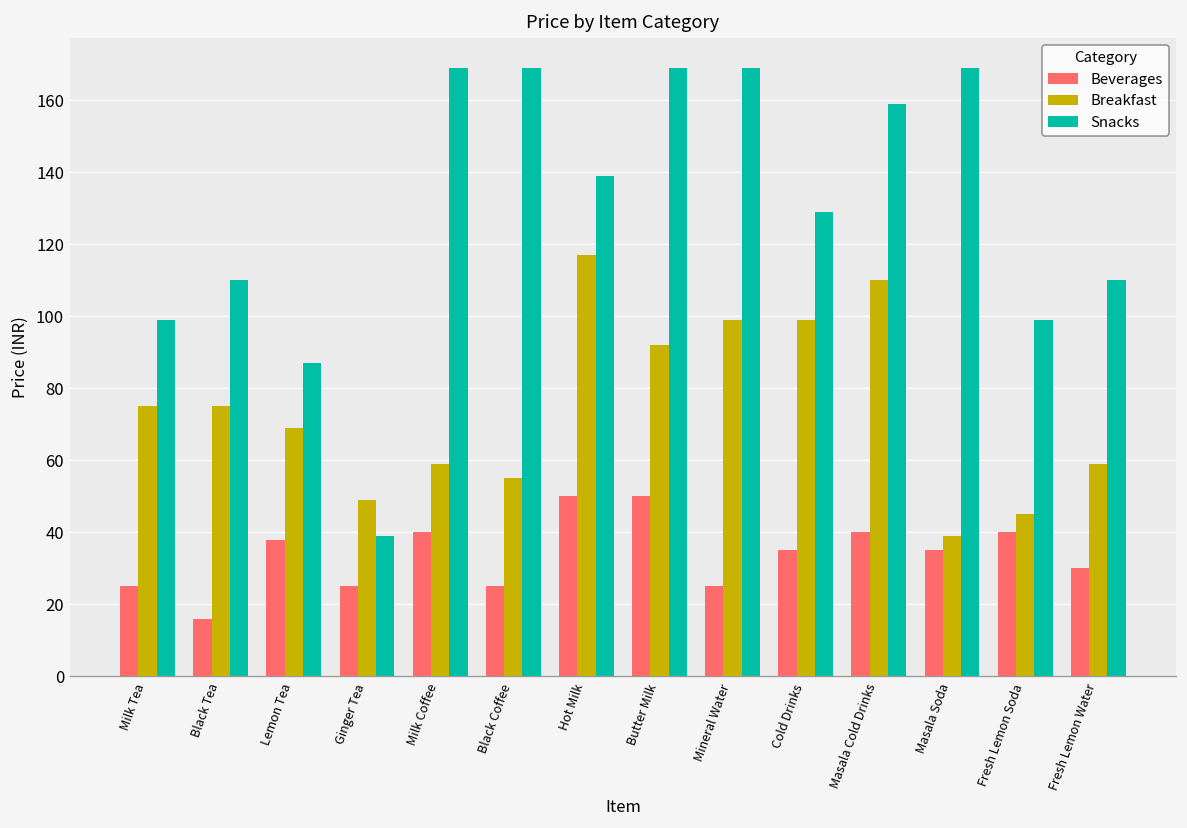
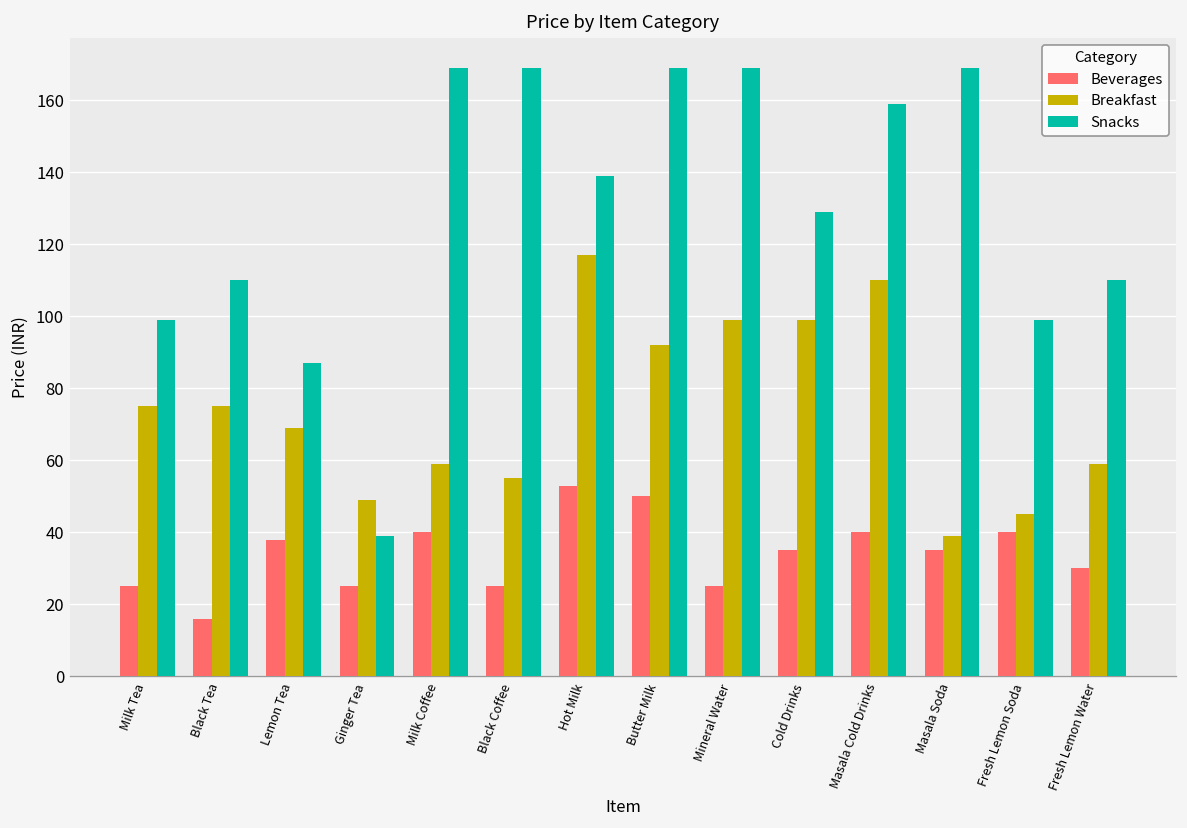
  {
    "Beverages": {
      "Milk Tea": 25,
      "Black Tea": 16,
      "Lemon Tea": 38,
      "Ginger Tea": 25,
      "Milk Coffee": 40,
      "Black Coffee": 25,
-     "Hot Milk": 50,
+     "Hot Milk": 53,
      "Butter Milk": 50,
      "Mineral Water": 25,
      "Cold Drinks": 35,
      "Masala Cold Drinks": 40,
      "Masala Soda": 35,
      "Fresh Lemon Soda": 40,
      "Fresh Lemon Water": 30
    },
    "Breakfast": {
      "Milk Tea": 75,
      "Black Tea": 75,
      "Lemon Tea": 69,
      "Ginger Tea": 49,
      "Milk Coffee": 59,
      "Black Coffee": 55,
      "Hot Milk": 117,
      "Butter Milk": 92,
      "Mineral Water": 99,
      "Cold Drinks": 99,
      "Masala Cold Drinks": 110,
      "Masala Soda": 39,
      "Fresh Lemon Soda": 45,
      "Fresh Lemon Water": 59
    },
    "Snacks": {
      "Milk Tea": 99,
      "Black Tea": 110,
      "Lemon Tea": 87,
      "Ginger Tea": 39,
      "Milk Coffee": 169,
      "Black Coffee": 169,
      "Hot Milk": 139,
      "Butter Milk": 169,
      "Mineral Water": 169,
      "Cold Drinks": 129,
      "Masala Cold Drinks": 159,
      "Masala Soda": 169,
      "Fresh Lemon Soda": 99,
      "Fresh Lemon Water": 110
    }
  }
